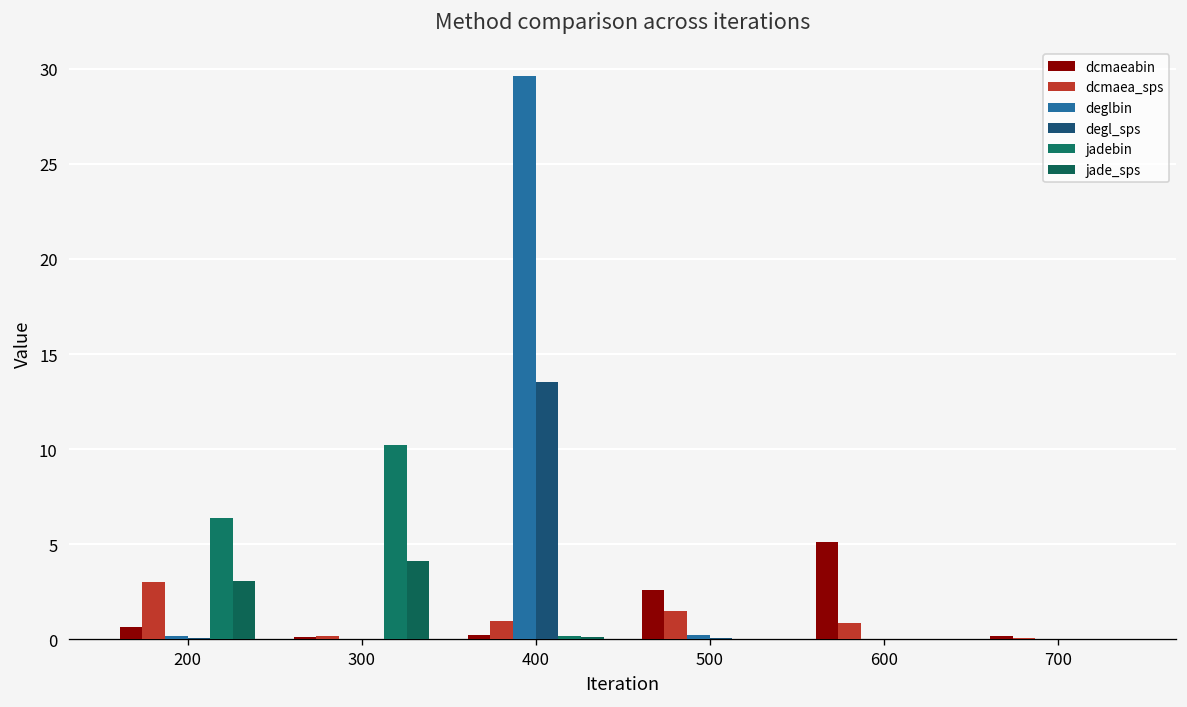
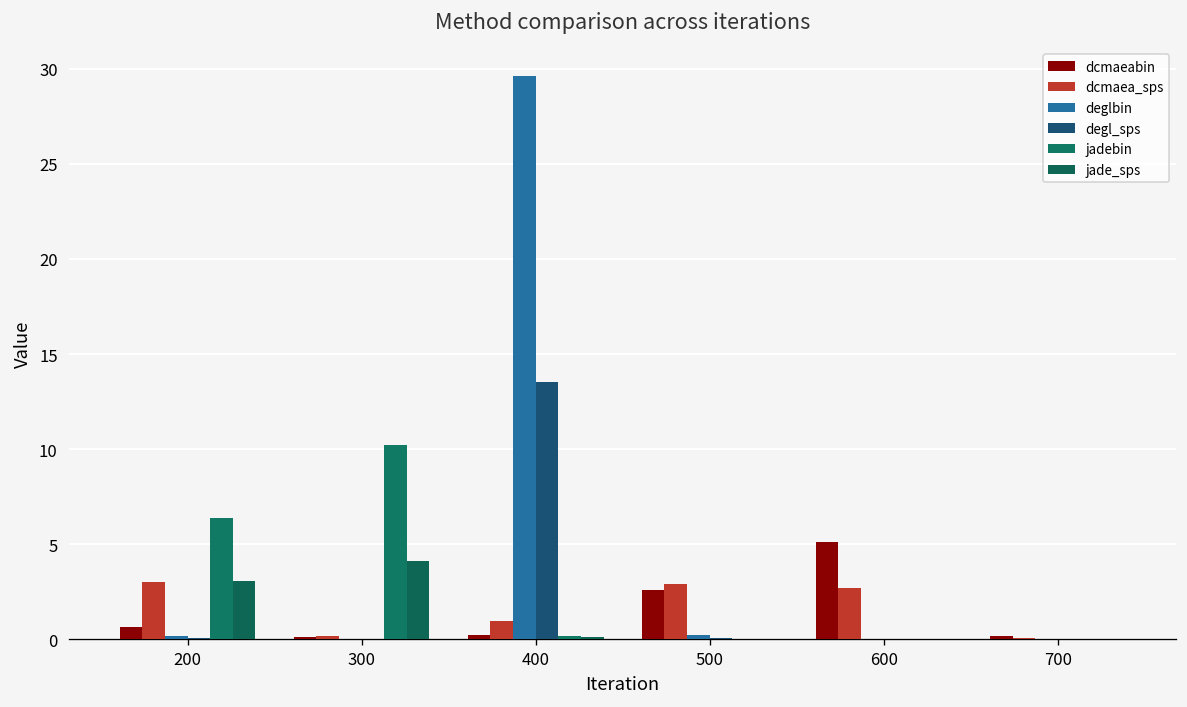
  {
    "dcmaeabin": {
      "200": 0.7,
      "400": 0.2,
      "500": 2.6,
      "600": 5.1,
      "700": 0.2
    },
    "dcmaea_sps": {
      "200": 3.0,
      "300": 0.2,
      "400": 1.0,
-     "500": 1.5,
-     "600": 0.9
+     "500": 2.9,
+     "600": 2.7
    }
  }
